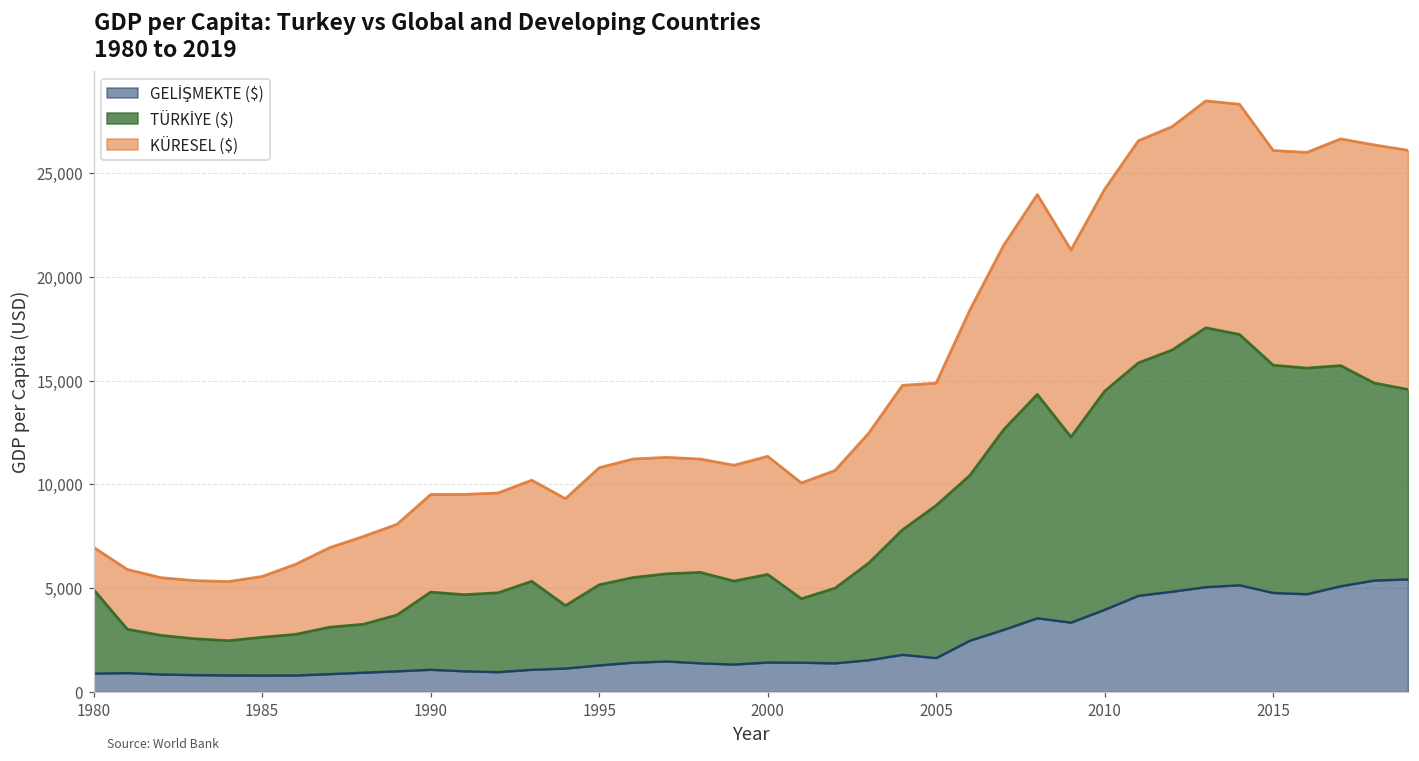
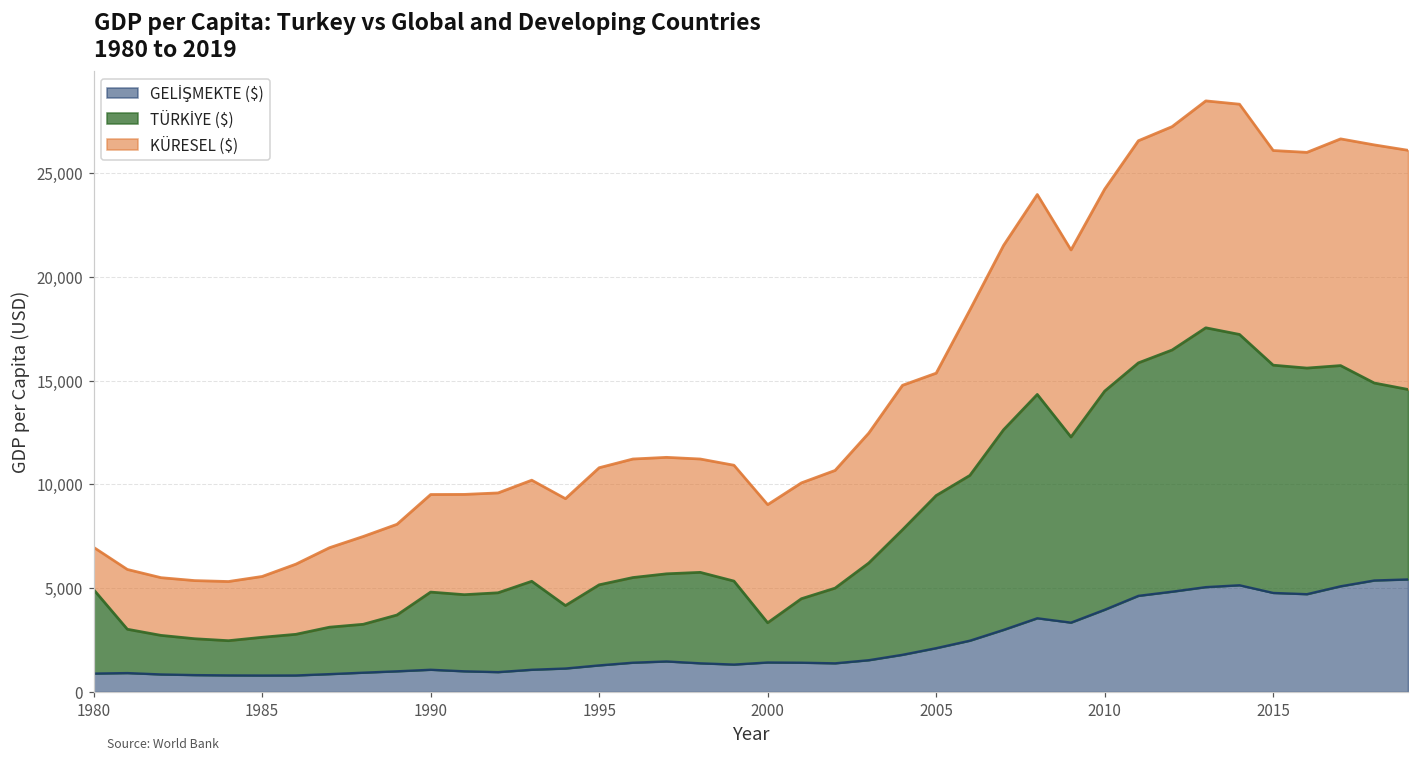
  {
    "GELİŞMEKTE ($)": {
      "1980": "900",
      "1985": "800",
      "1990": "1,100",
      "1995": "1,300",
      "2000": "1,400",
-     "2005": "1,600",
+     "2005": "2,100",
      "2010": "4,000",
      "2015": "4,800"
    },
    "TÜRKİYE ($)": {
      "1980": "4,000",
      "1985": "1,800",
      "1990": "3,700",
      "1995": "3,900",
-     "2000": "4,200",
+     "2000": "1,900",
      "2005": "7,300",
      "2010": "10,500",
      "2015": "11,000"
    },
    "KÜRESEL ($)": {
      "1980": "2,000",
      "1985": "2,900",
      "1990": "4,700",
      "1995": "5,600",
      "2000": "5,700",
      "2005": "5,900",
      "2010": "9,700",
      "2015": "10,300"
    }
  }
